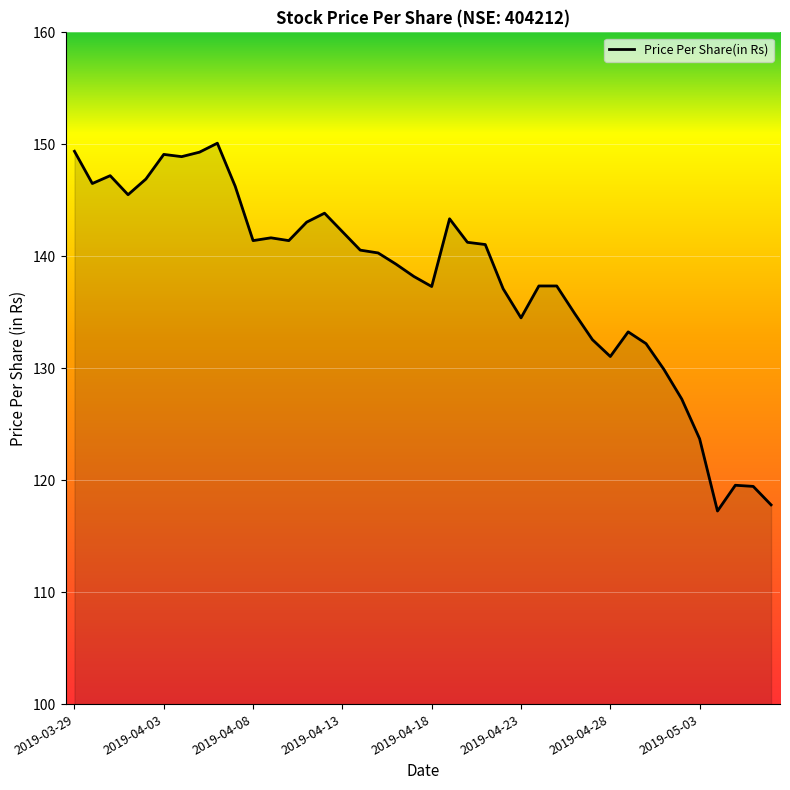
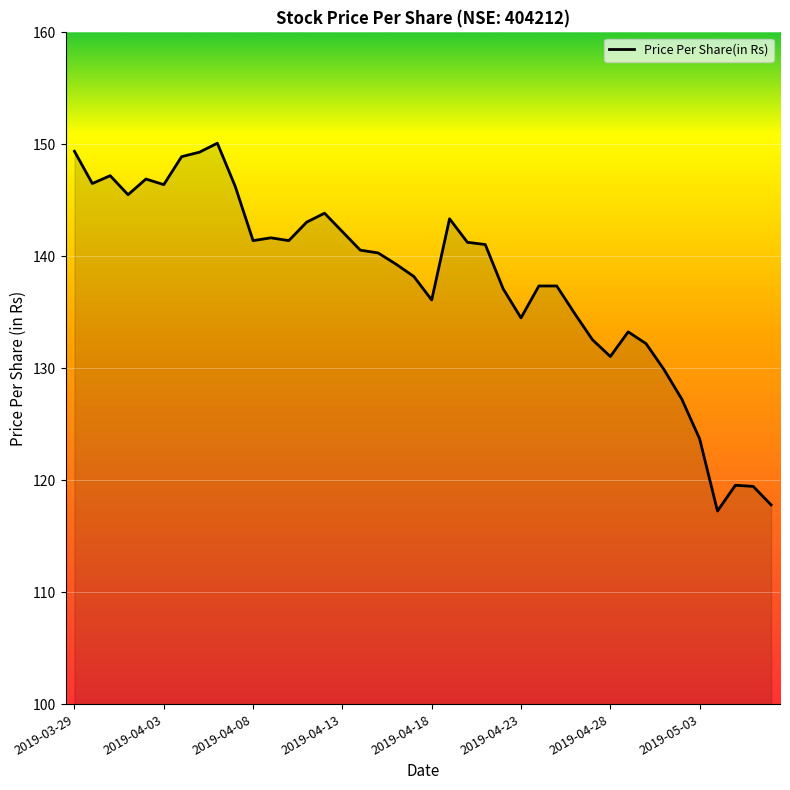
  {
    "2019-03-29": 149.4,
-   "2019-04-03": 149.1,
+   "2019-04-03": 146.4,
    "2019-04-08": 141.4,
    "2019-04-13": 142.2,
-   "2019-04-18": 137.3,
+   "2019-04-18": 136.1,
    "2019-04-23": 134.5,
    "2019-04-28": 131.1,
    "2019-05-03": 123.7
  }
